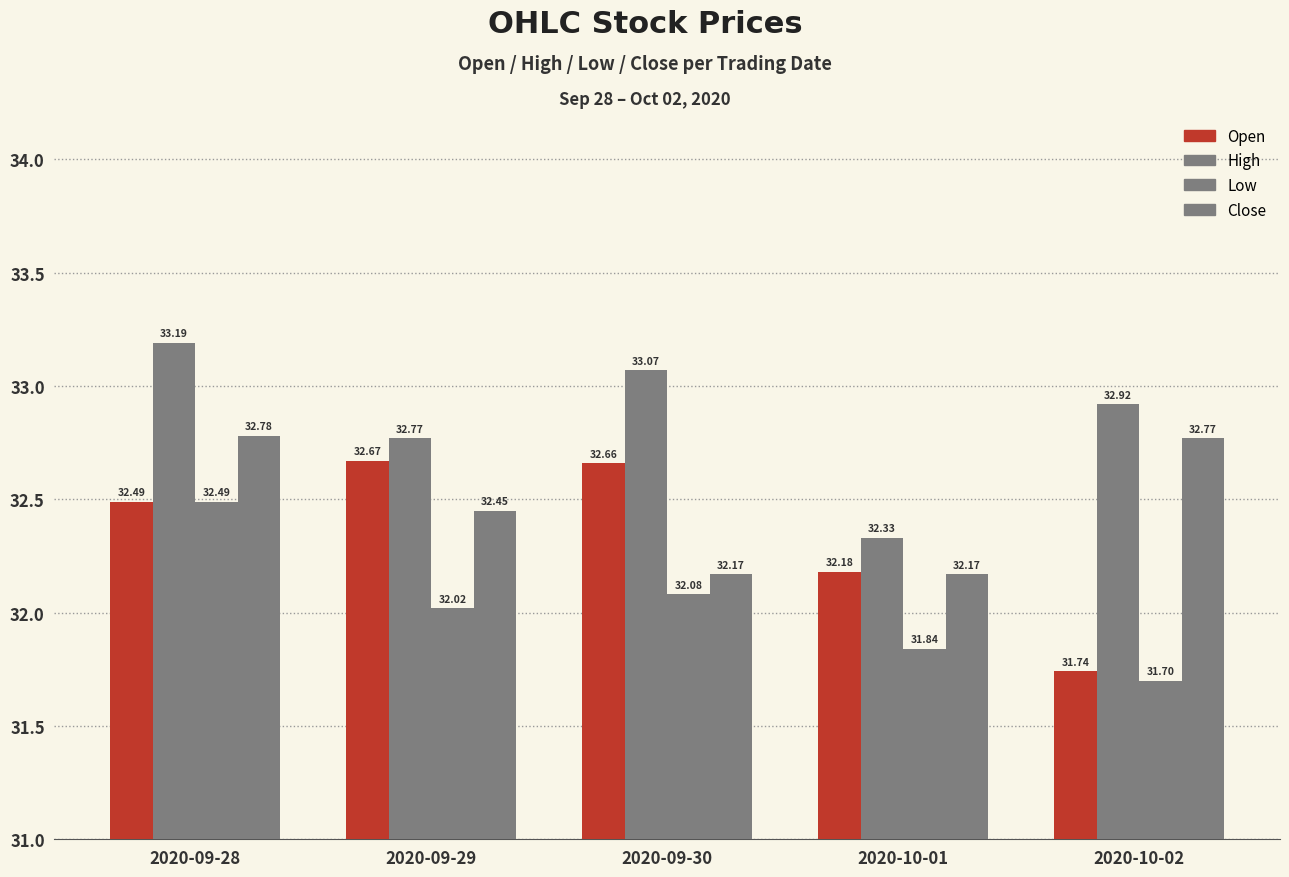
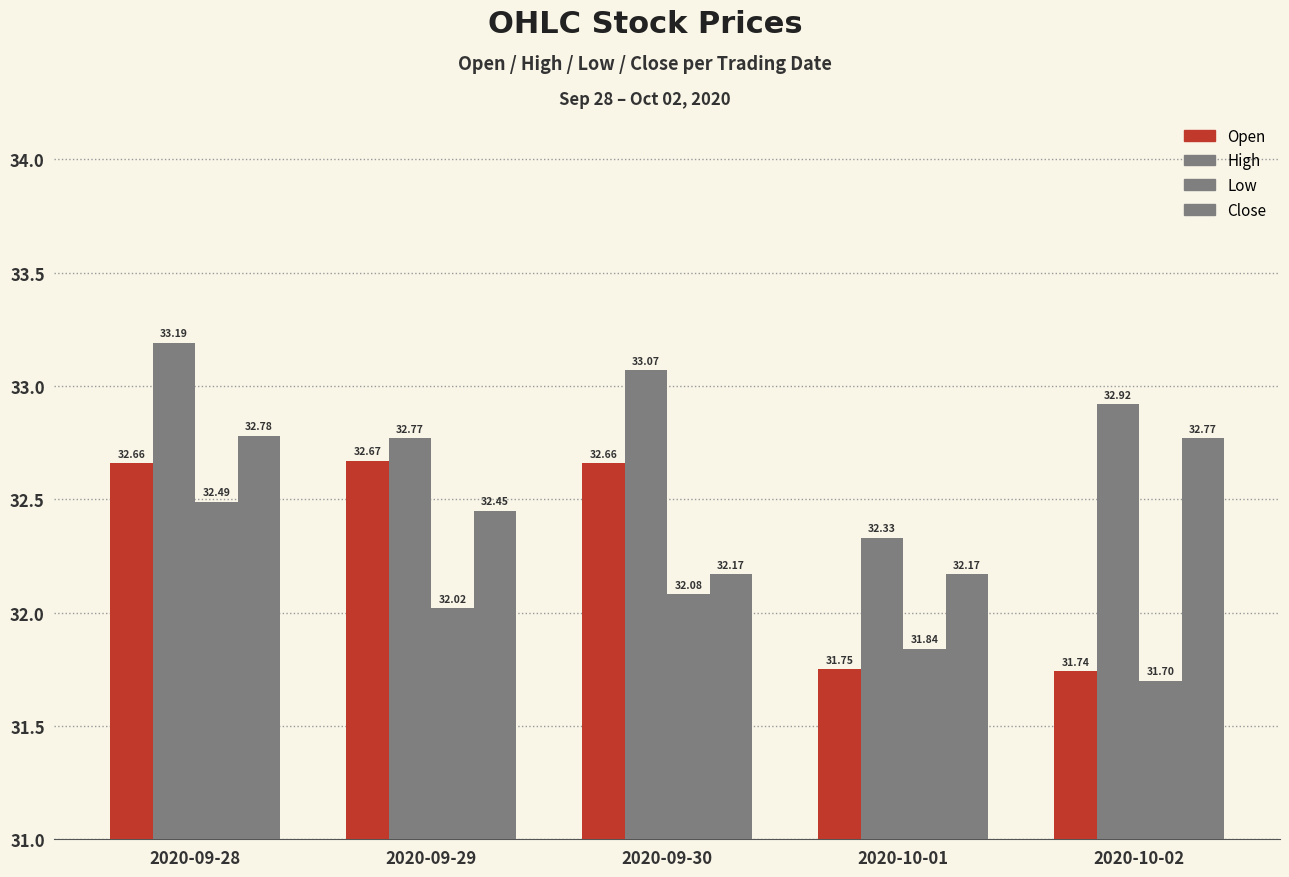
  {
    "Open": {
-     "2020-09-28": 32.49,
+     "2020-09-28": 32.66,
      "2020-09-29": 32.67,
      "2020-09-30": 32.66,
-     "2020-10-01": 32.18,
+     "2020-10-01": 31.75,
      "2020-10-02": 31.74
    }
  }
